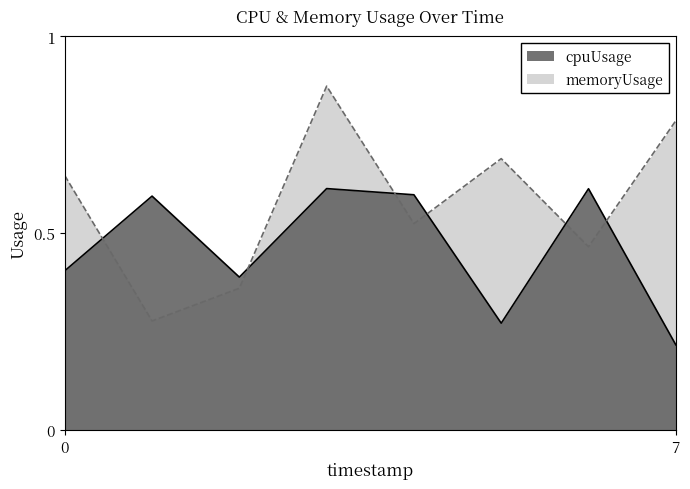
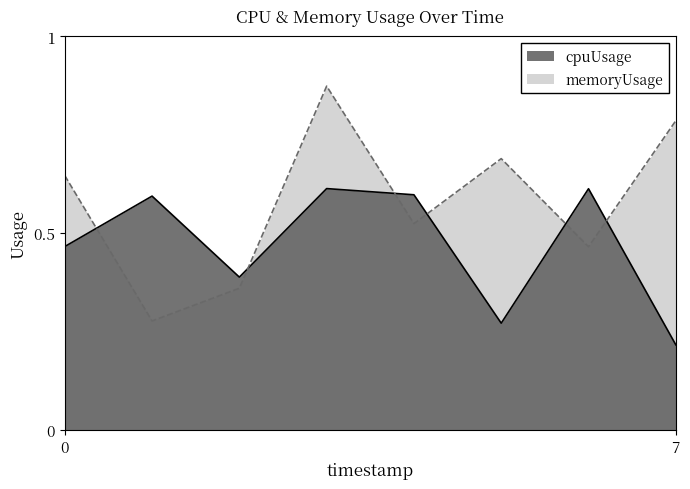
  {
    "cpuUsage": {
-     "0": 0.40,
+     "0": 0.47,
      "7": 0.22
    },
    "memoryUsage": {
      "0": 0.65,
      "7": 0.79
    }
  }
